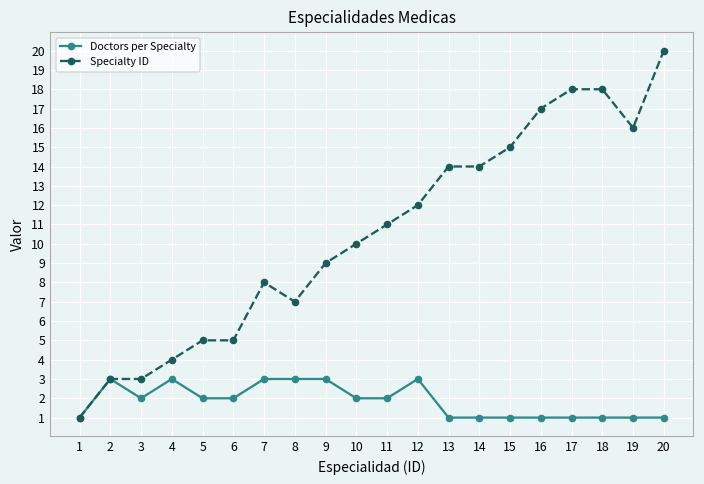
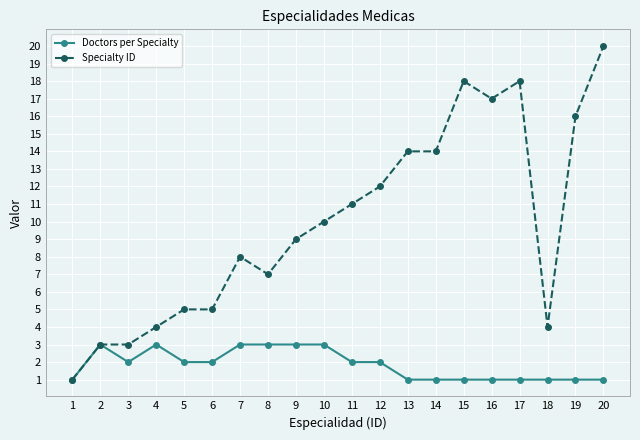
  {
    "Doctors per Specialty": {
      "3": 2,
      "4": 3,
      "5": 2,
      "6": 2,
      "7": 3,
      "8": 3,
      "9": 3,
-     "10": 2,
+     "10": 3,
      "11": 2,
-     "12": 3,
+     "12": 2,
      "13": 1,
      "14": 1,
      "15": 1,
      "16": 1,
      "17": 1,
      "18": 1,
      "19": 1,
      "20": 1
    },
    "Specialty ID": {
      "3": 3,
      "4": 4,
      "5": 5,
      "6": 5,
      "7": 8,
      "8": 7,
      "9": 9,
      "10": 10,
      "11": 11,
      "12": 12,
      "13": 14,
      "14": 14,
-     "15": 15,
+     "15": 18,
      "16": 17,
      "17": 18,
-     "18": 18,
+     "18": 4,
      "19": 16,
      "20": 20
    }
  }
